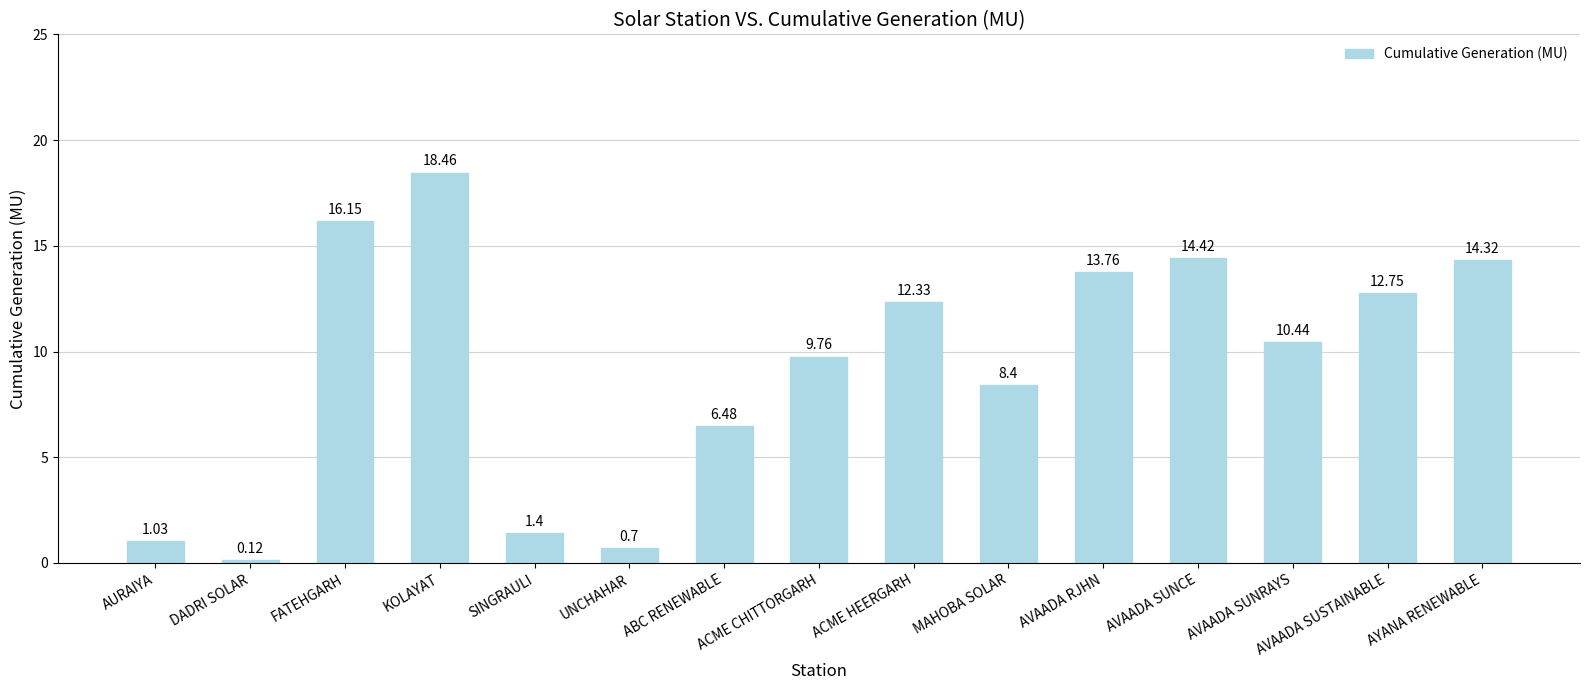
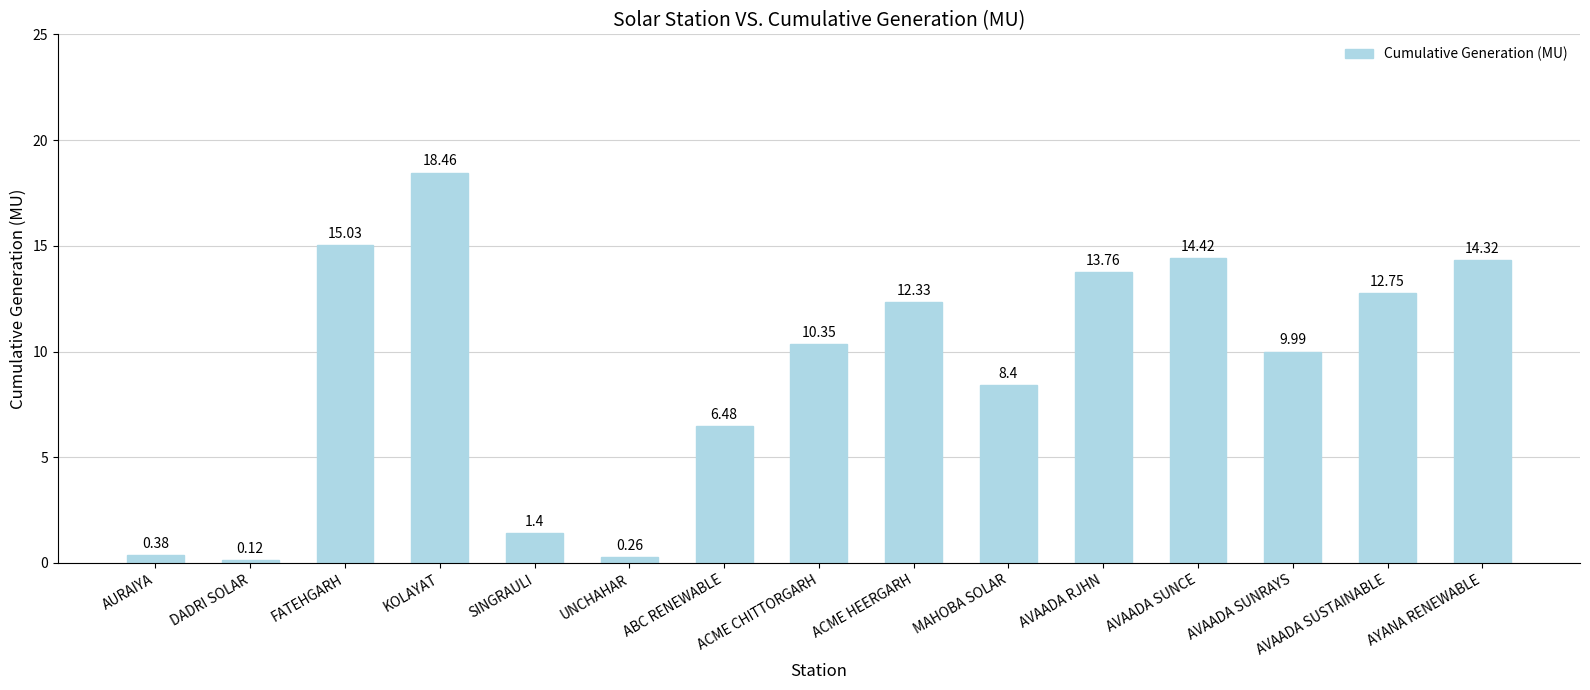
  {
-   "AURAIYA": 1.03,
+   "AURAIYA": 0.38,
    "DADRI SOLAR": 0.12,
-   "FATEHGARH": 16.15,
+   "FATEHGARH": 15.03,
    "KOLAYAT": 18.46,
    "SINGRAULI": 1.4,
-   "UNCHAHAR": 0.7,
+   "UNCHAHAR": 0.26,
    "ABC RENEWABLE": 6.48,
-   "ACME CHITTORGARH": 9.76,
+   "ACME CHITTORGARH": 10.35,
    "ACME HEERGARH": 12.33,
    "MAHOBA SOLAR": 8.4,
    "AVAADA RJHN": 13.76,
    "AVAADA SUNCE": 14.42,
-   "AVAADA SUNRAYS": 10.44,
+   "AVAADA SUNRAYS": 9.99,
    "AVAADA SUSTAINABLE": 12.75,
    "AYANA RENEWABLE": 14.32
  }
